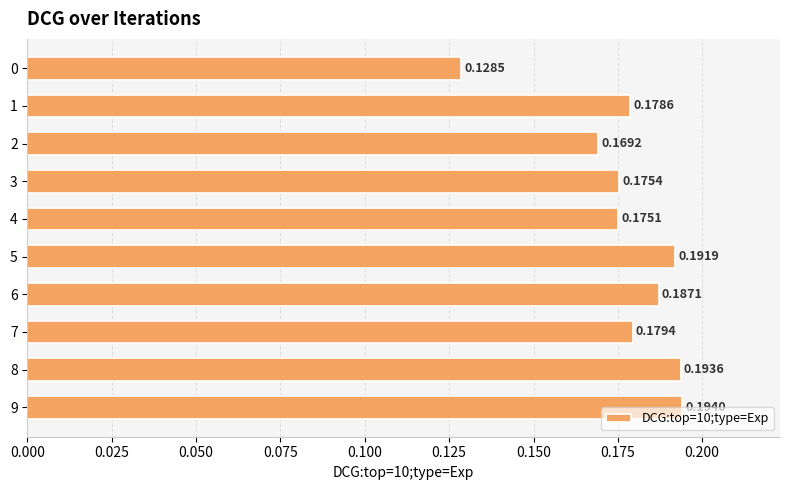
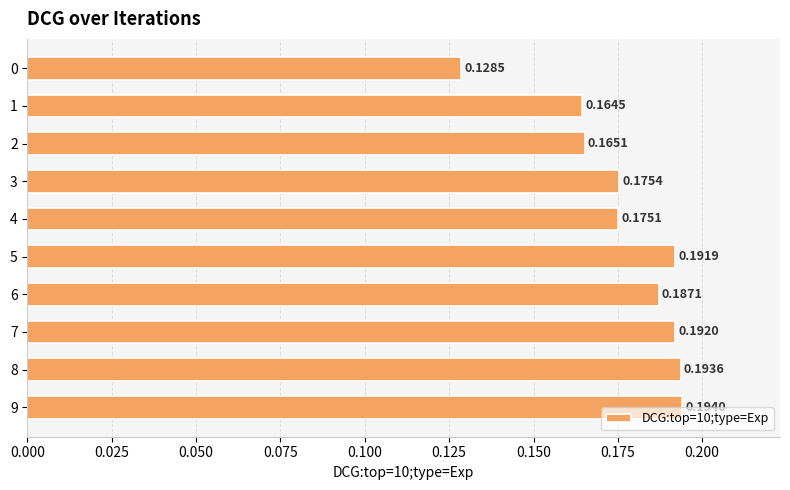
  {
    "0": 0.1285,
-   "1": 0.1786,
-   "2": 0.1692,
+   "1": 0.1645,
+   "2": 0.1651,
    "3": 0.1754,
    "4": 0.1751,
    "5": 0.1919,
    "6": 0.1871,
-   "7": 0.1794,
+   "7": 0.1920,
    "8": 0.1936
  }
